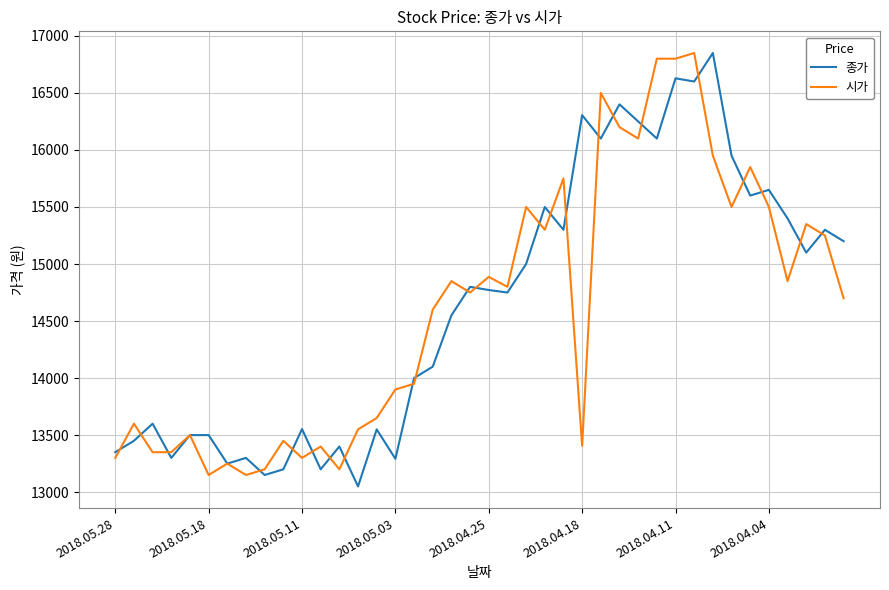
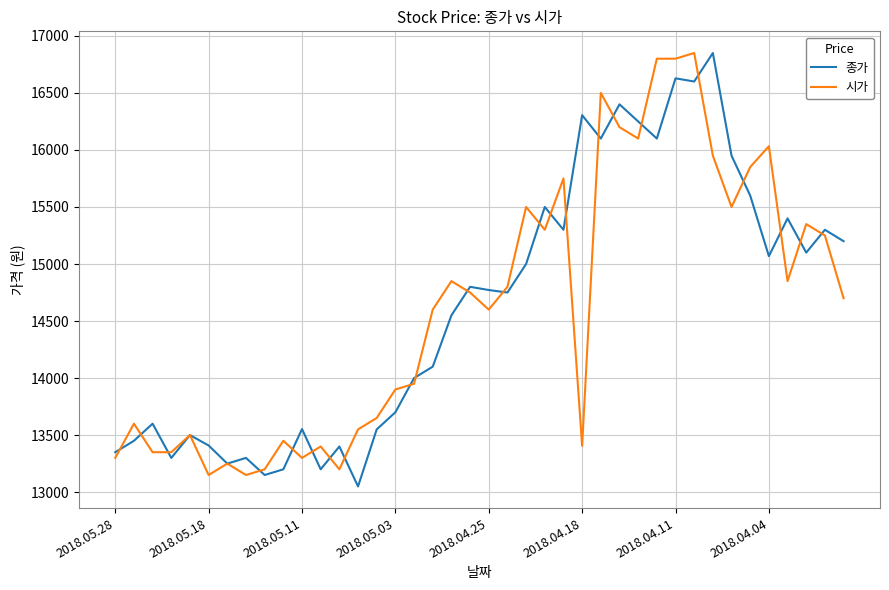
  {
    "종가": {
      "2018.05.28": 13350,
-     "2018.05.18": 13500,
+     "2018.05.18": 13410,
      "2018.05.11": 13550,
-     "2018.05.03": 13290,
+     "2018.05.03": 13700,
      "2018.04.25": 14770,
      "2018.04.18": 16310,
      "2018.04.11": 16630,
-     "2018.04.04": 15650
+     "2018.04.04": 15070
    },
    "시가": {
      "2018.05.28": 13300,
      "2018.05.18": 13150,
      "2018.05.11": 13300,
      "2018.05.03": 13900,
-     "2018.04.25": 14890,
+     "2018.04.25": 14600,
      "2018.04.18": 13410,
      "2018.04.11": 16800,
-     "2018.04.04": 15500
+     "2018.04.04": 16030
    }
  }
